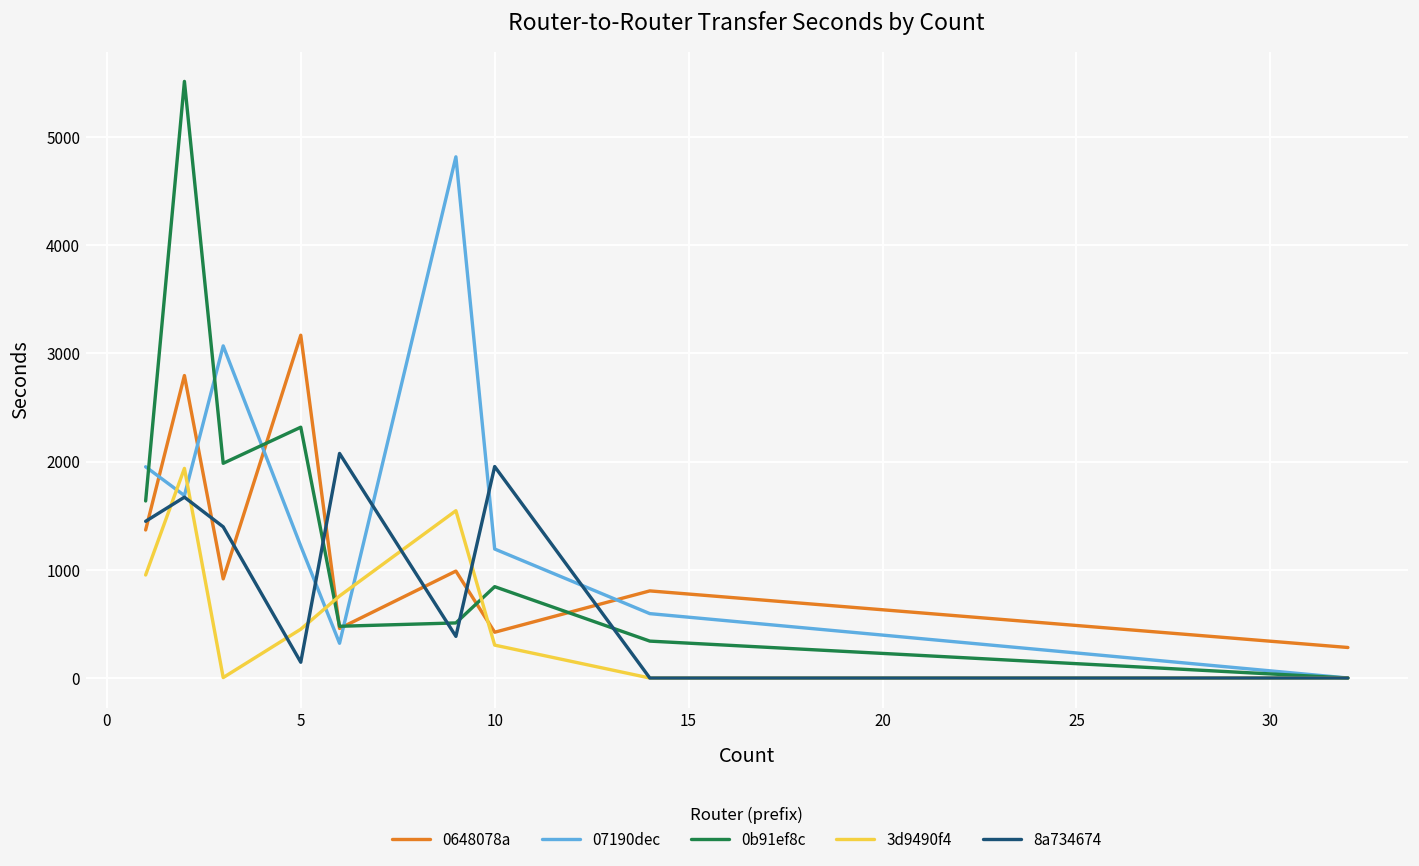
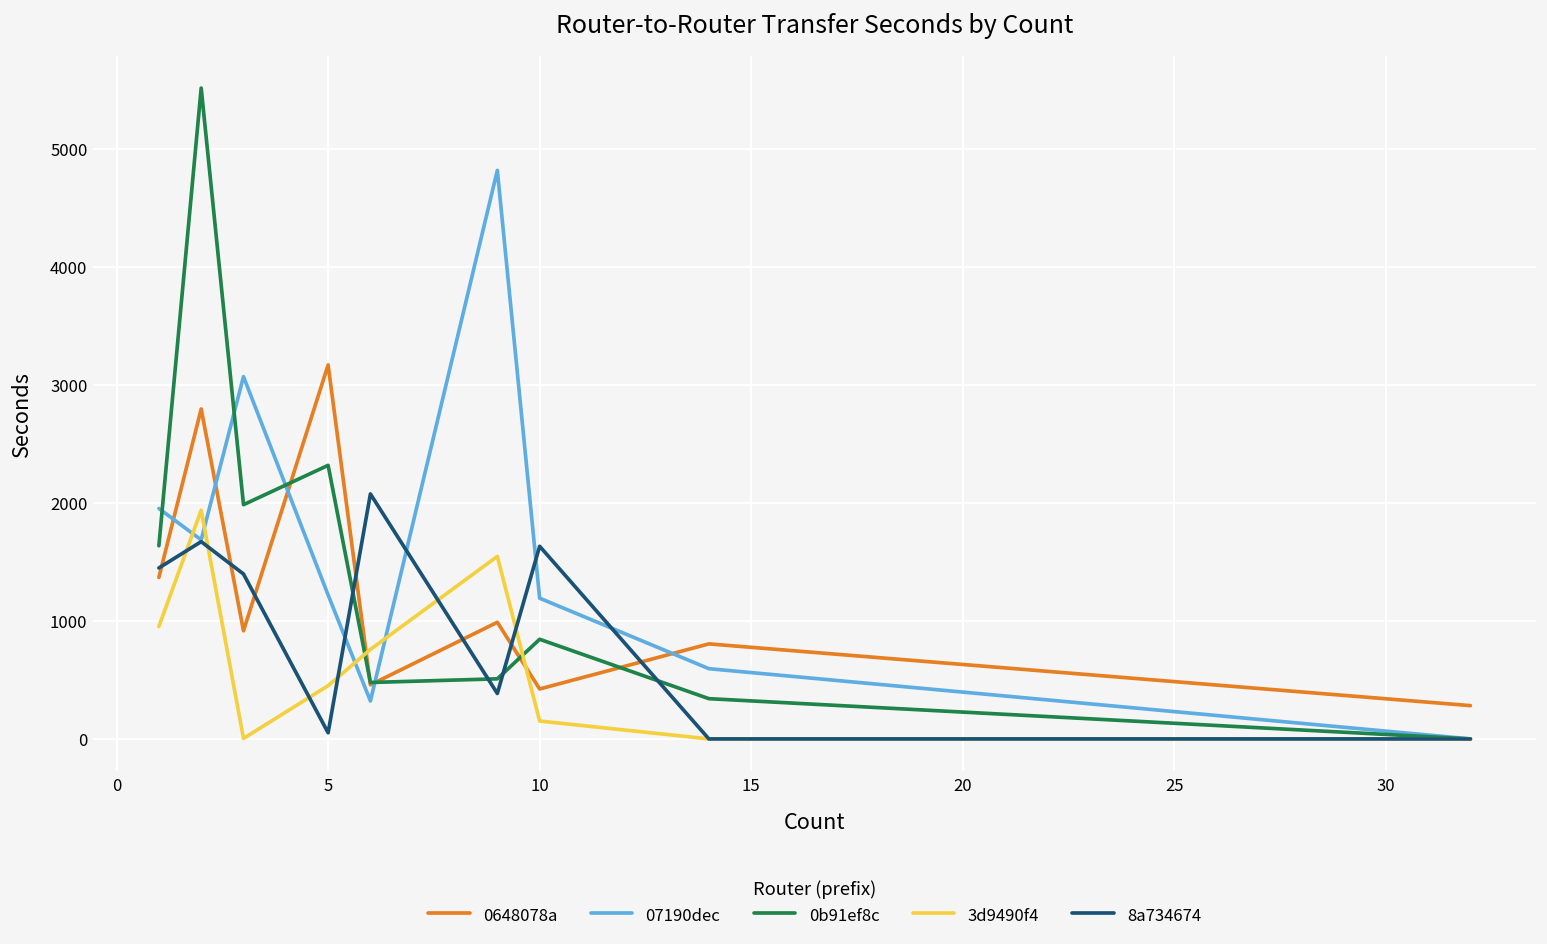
  {
    "0648078a": {
      "5": 3200,
      "10": 400
    },
    "07190dec": {
      "5": 1200,
      "10": 1200
    },
    "0b91ef8c": {
      "5": 2300,
      "10": 800
    },
    "3d9490f4": {
      "5": 500,
-     "10": 300
+     "10": 200
    },
    "8a734674": {
-     "5": 150,
-     "10": 2000
+     "5": 50,
+     "10": 1600
    }
  }
